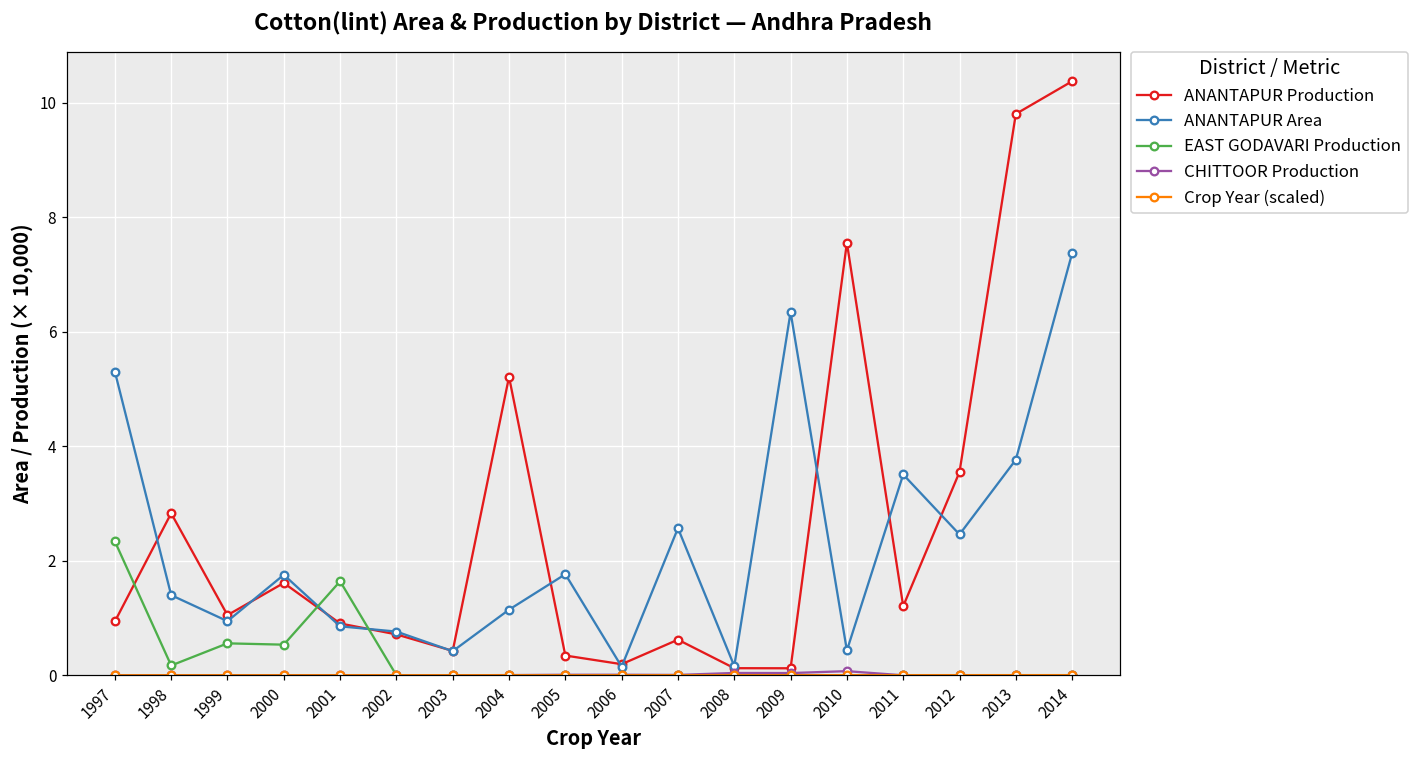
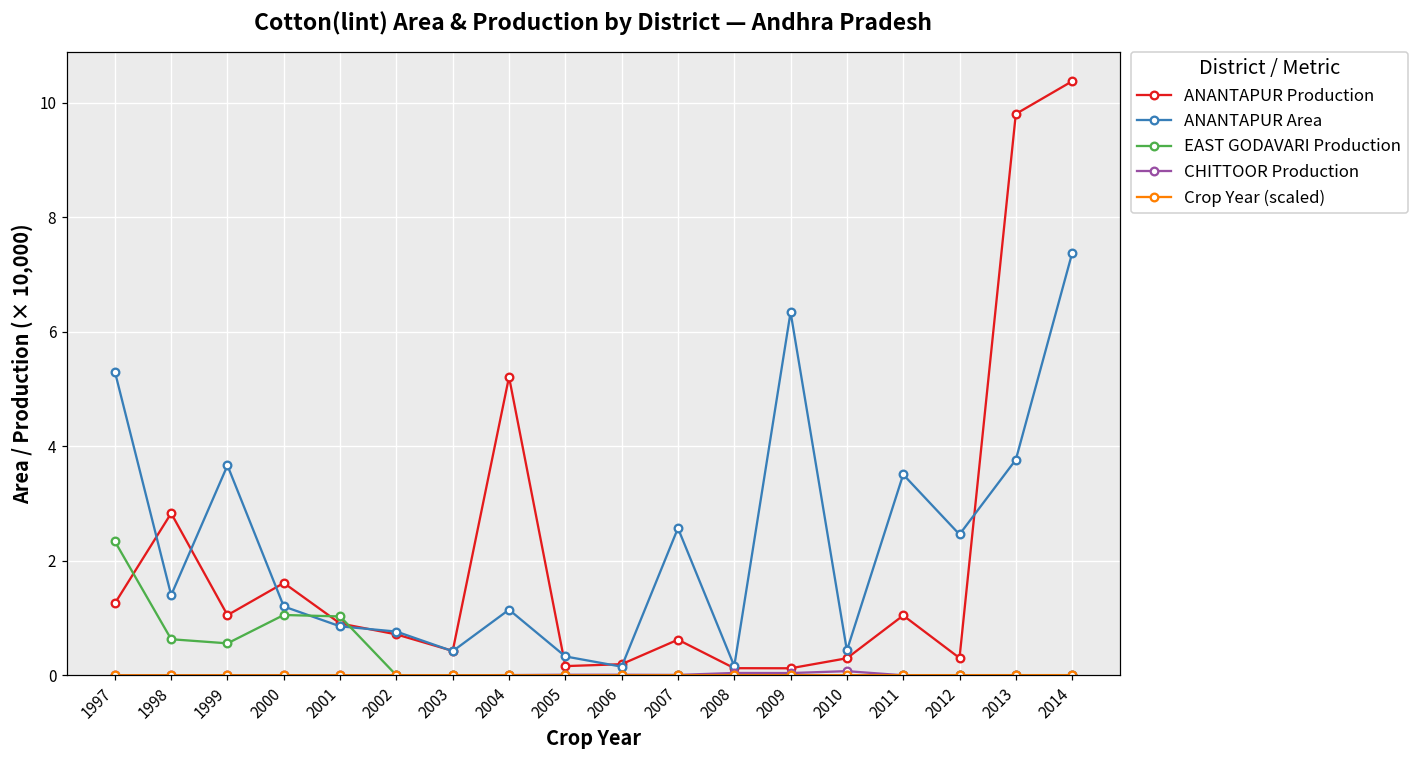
  {
    "ANANTAPUR Production": {
-     "1997": 0.9,
+     "1997": 1.3,
      "1998": 2.8,
      "1999": 1.1,
      "2000": 1.6,
      "2001": 0.9,
      "2004": 5.2,
-     "2005": 0.3,
+     "2005": 0.2,
      "2007": 0.6,
      "2009": 0.1,
-     "2010": 7.6,
-     "2011": 1.2,
-     "2012": 3.6,
+     "2010": 0.3,
+     "2011": 1.0,
+     "2012": 0.3,
      "2013": 9.8,
      "2014": 10.4
    },
    "ANANTAPUR Area": {
      "1997": 5.3,
      "1998": 1.4,
-     "1999": 0.9,
-     "2000": 1.8,
+     "1999": 3.7,
+     "2000": 1.2,
      "2001": 0.9,
      "2004": 1.1,
-     "2005": 1.8,
+     "2005": 0.3,
      "2007": 2.6,
      "2009": 6.3,
      "2010": 0.4,
      "2011": 3.5,
      "2012": 2.5,
      "2013": 3.8,
      "2014": 7.4
    },
    "EAST GODAVARI Production": {
      "1997": 2.3,
-     "1998": 0.2,
+     "1998": 0.6,
      "1999": 0.6,
-     "2000": 0.5,
-     "2001": 1.6
+     "2000": 1.1,
+     "2001": 1.0
    },
    "CHITTOOR Production": {
      "2010": 0.1
    }
  }
